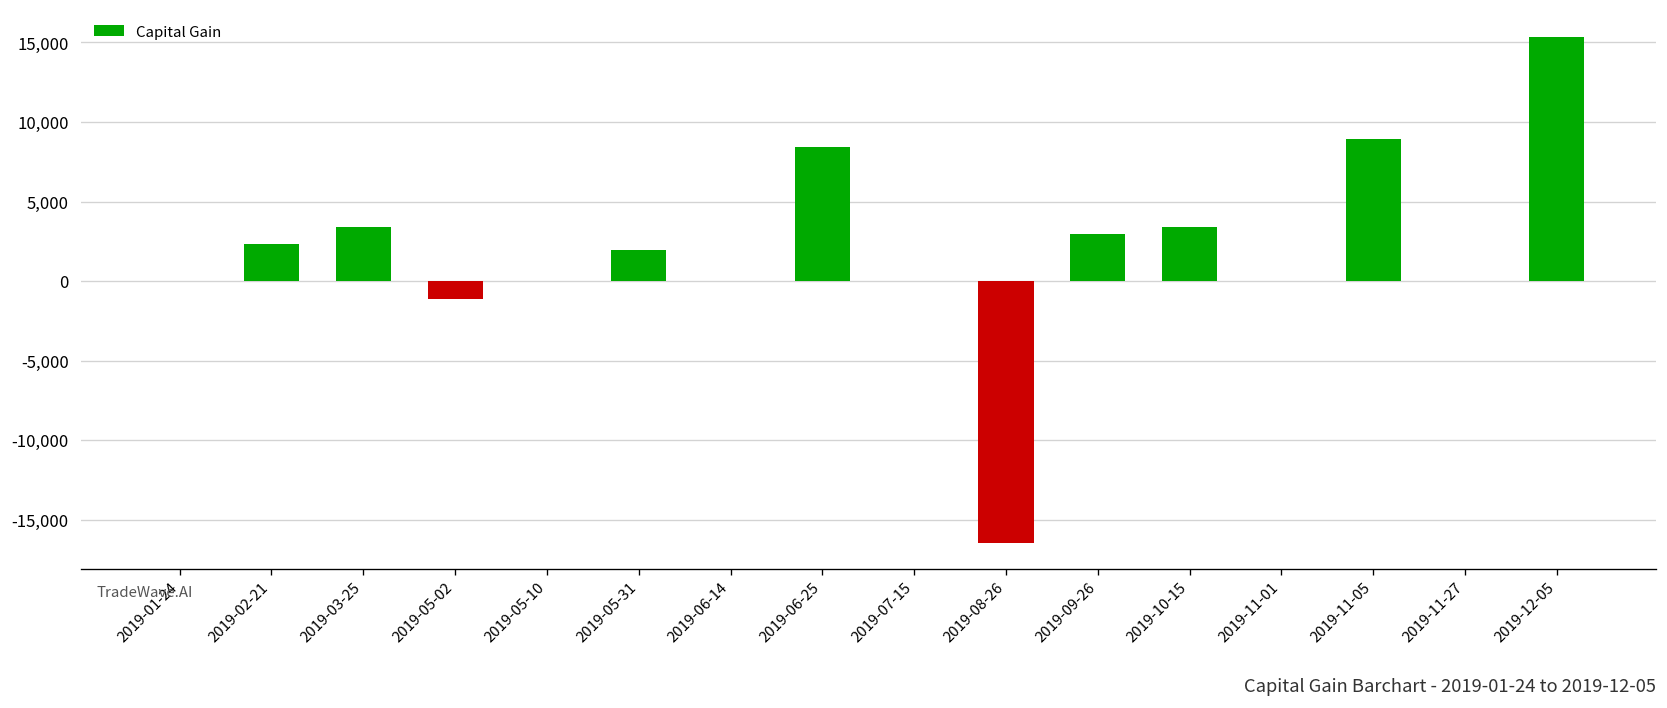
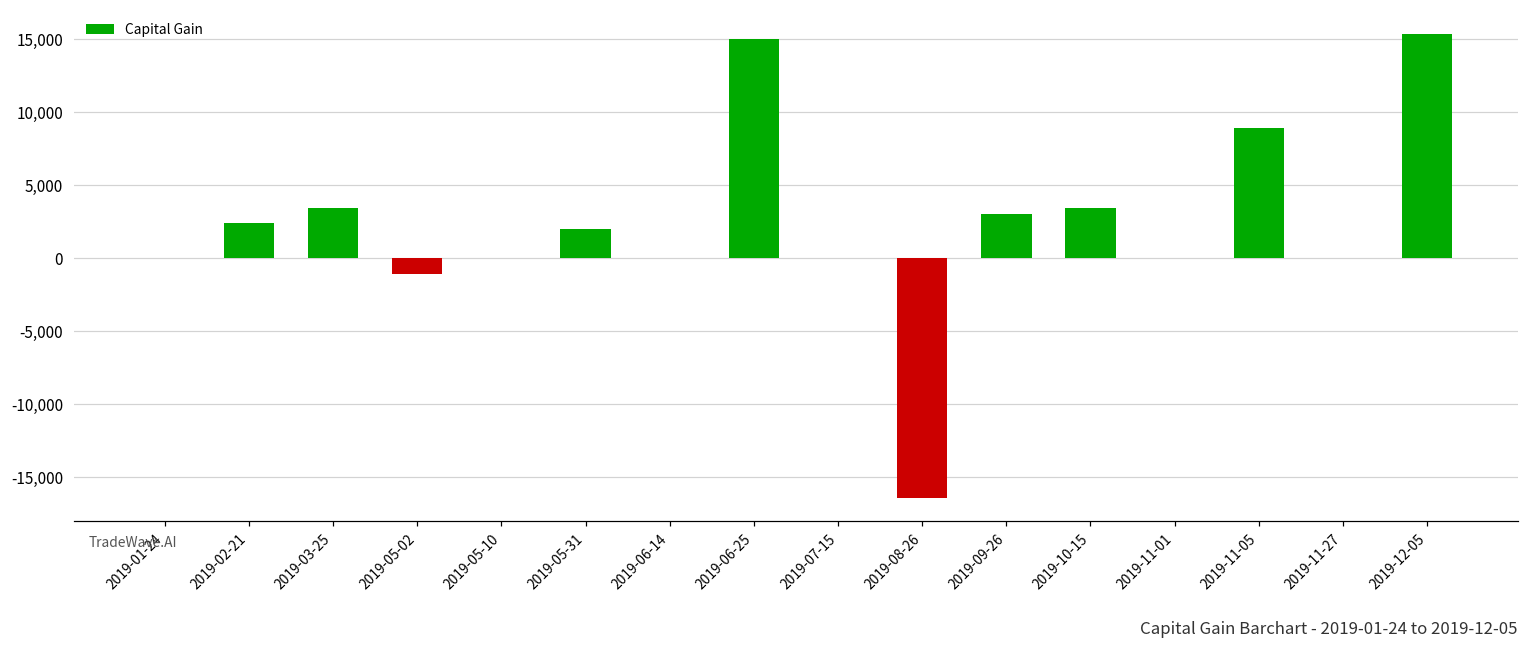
  {
    "2019-01-24": "0",
    "2019-02-21": "2,400",
    "2019-03-25": "3,400",
    "2019-05-02": "-1,100",
    "2019-05-10": "0",
    "2019-05-31": "2,000",
    "2019-06-14": "0",
-   "2019-06-25": "8,400",
+   "2019-06-25": "15,000",
    "2019-07-15": "0",
    "2019-08-26": "-16,500",
    "2019-09-26": "3,000",
    "2019-10-15": "3,400",
    "2019-11-01": "0",
    "2019-11-05": "8,900",
    "2019-11-27": "0",
    "2019-12-05": "15,400"
  }
